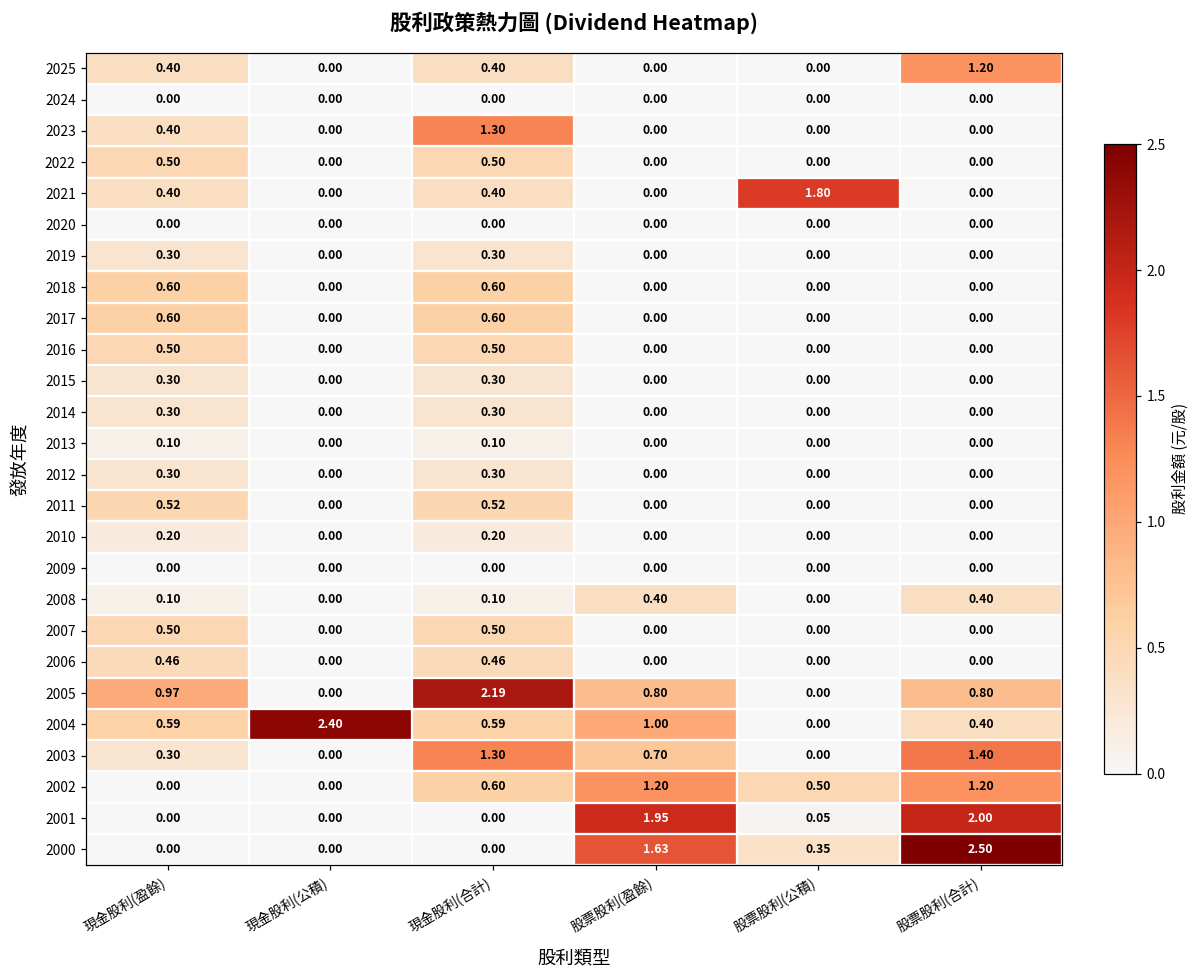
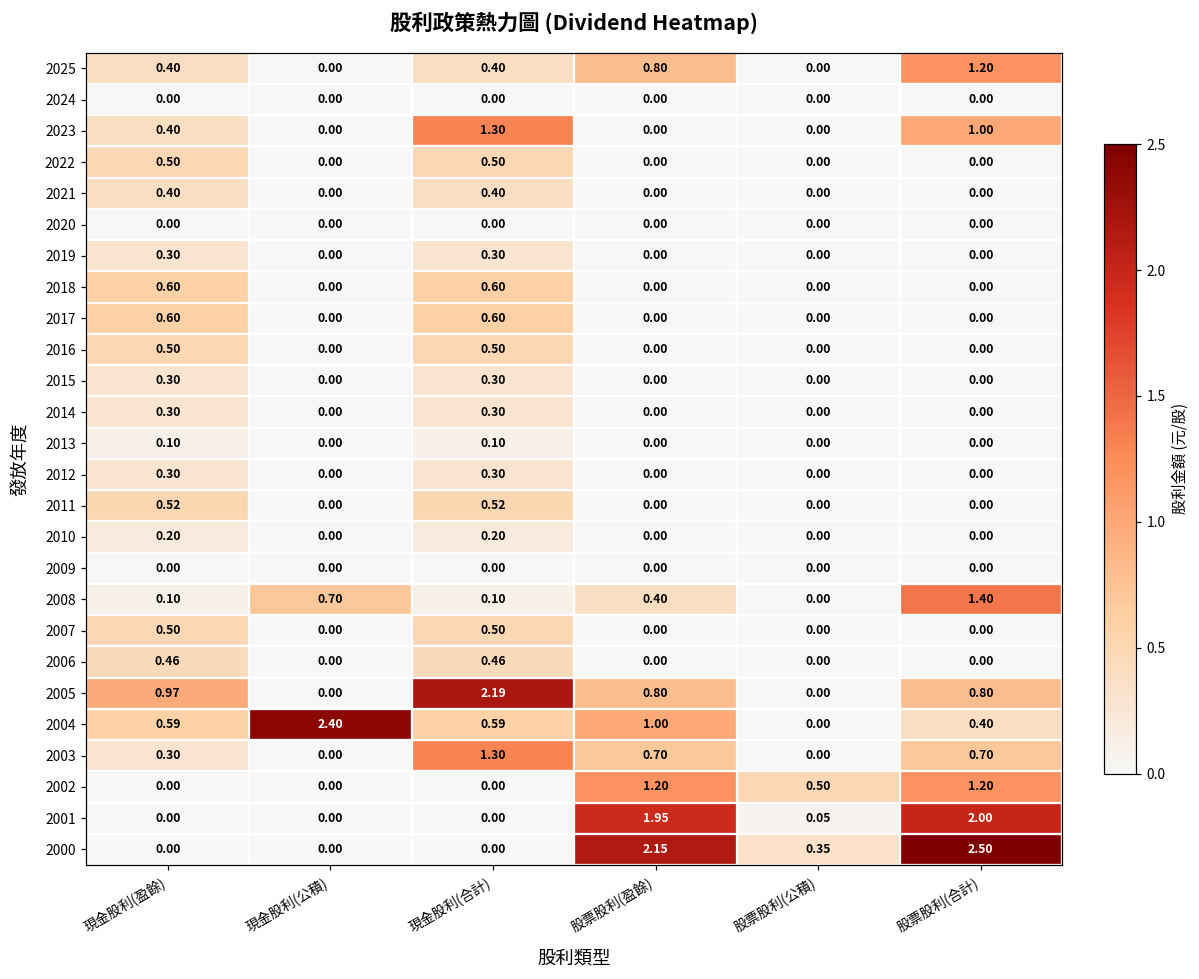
  {
    "2025": {
      "現金股利(盈餘)": 0.40,
      "現金股利(公積)": 0.00,
      "現金股利(合計)": 0.40,
-     "股票股利(盈餘)": 0.00,
+     "股票股利(盈餘)": 0.80,
      "股票股利(公積)": 0.00,
      "股票股利(合計)": 1.20
    },
    "2024": {
      "現金股利(盈餘)": 0.00,
      "現金股利(公積)": 0.00,
      "現金股利(合計)": 0.00,
      "股票股利(盈餘)": 0.00,
      "股票股利(公積)": 0.00,
      "股票股利(合計)": 0.00
    },
    "2023": {
      "現金股利(盈餘)": 0.40,
      "現金股利(公積)": 0.00,
      "現金股利(合計)": 1.30,
      "股票股利(盈餘)": 0.00,
      "股票股利(公積)": 0.00,
-     "股票股利(合計)": 0.00
+     "股票股利(合計)": 1.00
    },
    "2022": {
      "現金股利(盈餘)": 0.50,
      "現金股利(公積)": 0.00,
      "現金股利(合計)": 0.50,
      "股票股利(盈餘)": 0.00,
      "股票股利(公積)": 0.00,
      "股票股利(合計)": 0.00
    },
    "2021": {
      "現金股利(盈餘)": 0.40,
      "現金股利(公積)": 0.00,
      "現金股利(合計)": 0.40,
      "股票股利(盈餘)": 0.00,
-     "股票股利(公積)": 1.80,
+     "股票股利(公積)": 0.00,
      "股票股利(合計)": 0.00
    },
    "2020": {
      "現金股利(盈餘)": 0.00,
      "現金股利(公積)": 0.00,
      "現金股利(合計)": 0.00,
      "股票股利(盈餘)": 0.00,
      "股票股利(公積)": 0.00,
      "股票股利(合計)": 0.00
    },
    "2019": {
      "現金股利(盈餘)": 0.30,
      "現金股利(公積)": 0.00,
      "現金股利(合計)": 0.30,
      "股票股利(盈餘)": 0.00,
      "股票股利(公積)": 0.00,
      "股票股利(合計)": 0.00
    },
    "2018": {
      "現金股利(盈餘)": 0.60,
      "現金股利(公積)": 0.00,
      "現金股利(合計)": 0.60,
      "股票股利(盈餘)": 0.00,
      "股票股利(公積)": 0.00,
      "股票股利(合計)": 0.00
    },
    "2017": {
      "現金股利(盈餘)": 0.60,
      "現金股利(公積)": 0.00,
      "現金股利(合計)": 0.60,
      "股票股利(盈餘)": 0.00,
      "股票股利(公積)": 0.00,
      "股票股利(合計)": 0.00
    },
    "2016": {
      "現金股利(盈餘)": 0.50,
      "現金股利(公積)": 0.00,
      "現金股利(合計)": 0.50,
      "股票股利(盈餘)": 0.00,
      "股票股利(公積)": 0.00,
      "股票股利(合計)": 0.00
    },
    "2015": {
      "現金股利(盈餘)": 0.30,
      "現金股利(公積)": 0.00,
      "現金股利(合計)": 0.30,
      "股票股利(盈餘)": 0.00,
      "股票股利(公積)": 0.00,
      "股票股利(合計)": 0.00
    },
    "2014": {
      "現金股利(盈餘)": 0.30,
      "現金股利(公積)": 0.00,
      "現金股利(合計)": 0.30,
      "股票股利(盈餘)": 0.00,
      "股票股利(公積)": 0.00,
      "股票股利(合計)": 0.00
    },
    "2013": {
      "現金股利(盈餘)": 0.10,
      "現金股利(公積)": 0.00,
      "現金股利(合計)": 0.10,
      "股票股利(盈餘)": 0.00,
      "股票股利(公積)": 0.00,
      "股票股利(合計)": 0.00
    },
    "2012": {
      "現金股利(盈餘)": 0.30,
      "現金股利(公積)": 0.00,
      "現金股利(合計)": 0.30,
      "股票股利(盈餘)": 0.00,
      "股票股利(公積)": 0.00,
      "股票股利(合計)": 0.00
    },
    "2011": {
      "現金股利(盈餘)": 0.52,
      "現金股利(公積)": 0.00,
      "現金股利(合計)": 0.52,
      "股票股利(盈餘)": 0.00,
      "股票股利(公積)": 0.00,
      "股票股利(合計)": 0.00
    },
    "2010": {
      "現金股利(盈餘)": 0.20,
      "現金股利(公積)": 0.00,
      "現金股利(合計)": 0.20,
      "股票股利(盈餘)": 0.00,
      "股票股利(公積)": 0.00,
      "股票股利(合計)": 0.00
    },
    "2009": {
      "現金股利(盈餘)": 0.00,
      "現金股利(公積)": 0.00,
      "現金股利(合計)": 0.00,
      "股票股利(盈餘)": 0.00,
      "股票股利(公積)": 0.00,
      "股票股利(合計)": 0.00
    },
    "2008": {
      "現金股利(盈餘)": 0.10,
-     "現金股利(公積)": 0.00,
+     "現金股利(公積)": 0.70,
      "現金股利(合計)": 0.10,
      "股票股利(盈餘)": 0.40,
      "股票股利(公積)": 0.00,
-     "股票股利(合計)": 0.40
+     "股票股利(合計)": 1.40
    },
    "2007": {
      "現金股利(盈餘)": 0.50,
      "現金股利(公積)": 0.00,
      "現金股利(合計)": 0.50,
      "股票股利(盈餘)": 0.00,
      "股票股利(公積)": 0.00,
      "股票股利(合計)": 0.00
    },
    "2006": {
      "現金股利(盈餘)": 0.46,
      "現金股利(公積)": 0.00,
      "現金股利(合計)": 0.46,
      "股票股利(盈餘)": 0.00,
      "股票股利(公積)": 0.00,
      "股票股利(合計)": 0.00
    },
    "2005": {
      "現金股利(盈餘)": 0.97,
      "現金股利(公積)": 0.00,
      "現金股利(合計)": 2.19,
      "股票股利(盈餘)": 0.80,
      "股票股利(公積)": 0.00,
      "股票股利(合計)": 0.80
    },
    "2004": {
      "現金股利(盈餘)": 0.59,
      "現金股利(公積)": 2.40,
      "現金股利(合計)": 0.59,
      "股票股利(盈餘)": 1.00,
      "股票股利(公積)": 0.00,
      "股票股利(合計)": 0.40
    },
    "2003": {
      "現金股利(盈餘)": 0.30,
      "現金股利(公積)": 0.00,
      "現金股利(合計)": 1.30,
      "股票股利(盈餘)": 0.70,
      "股票股利(公積)": 0.00,
-     "股票股利(合計)": 1.40
+     "股票股利(合計)": 0.70
    },
    "2002": {
      "現金股利(盈餘)": 0.00,
      "現金股利(公積)": 0.00,
-     "現金股利(合計)": 0.60,
+     "現金股利(合計)": 0.00,
      "股票股利(盈餘)": 1.20,
      "股票股利(公積)": 0.50,
      "股票股利(合計)": 1.20
    },
    "2001": {
      "現金股利(盈餘)": 0.00,
      "現金股利(公積)": 0.00,
      "現金股利(合計)": 0.00,
      "股票股利(盈餘)": 1.95,
      "股票股利(公積)": 0.05,
      "股票股利(合計)": 2.00
    },
    "2000": {
      "現金股利(盈餘)": 0.00,
      "現金股利(公積)": 0.00,
      "現金股利(合計)": 0.00,
-     "股票股利(盈餘)": 1.63,
+     "股票股利(盈餘)": 2.15,
      "股票股利(公積)": 0.35,
      "股票股利(合計)": 2.50
    }
  }
